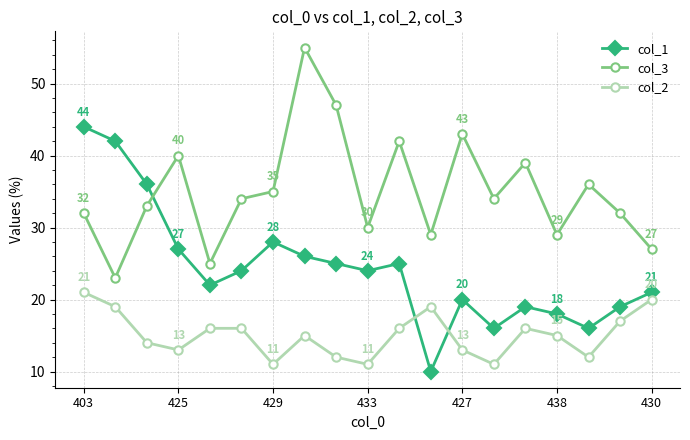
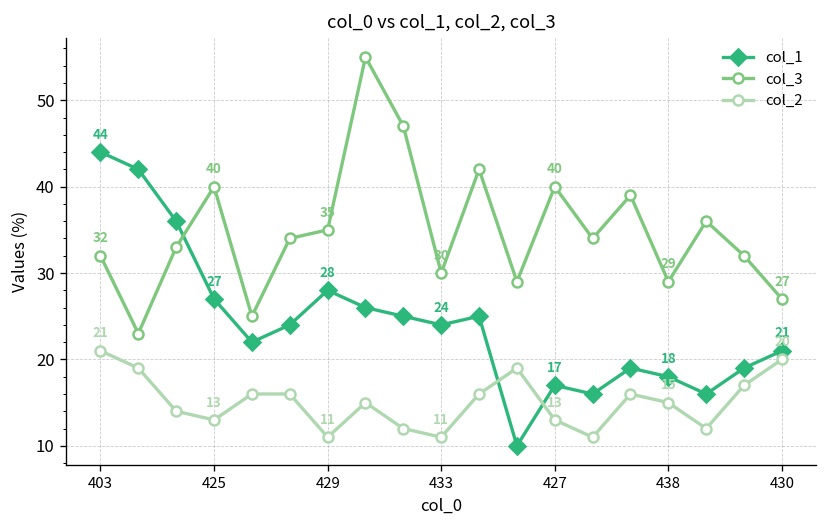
  {
    "col_1": {
      "403": 44,
      "425": 27,
      "429": 28,
      "433": 24,
-     "427": 20,
+     "427": 17,
      "438": 18
    },
    "col_3": {
      "403": 32,
      "425": 40,
      "429": 35,
      "433": 30,
-     "427": 43,
+     "427": 40,
      "438": 29,
      "430": 27
    },
    "col_2": {
      "403": 21,
      "425": 13,
      "429": 11,
      "433": 11,
      "427": 13
    }
  }
